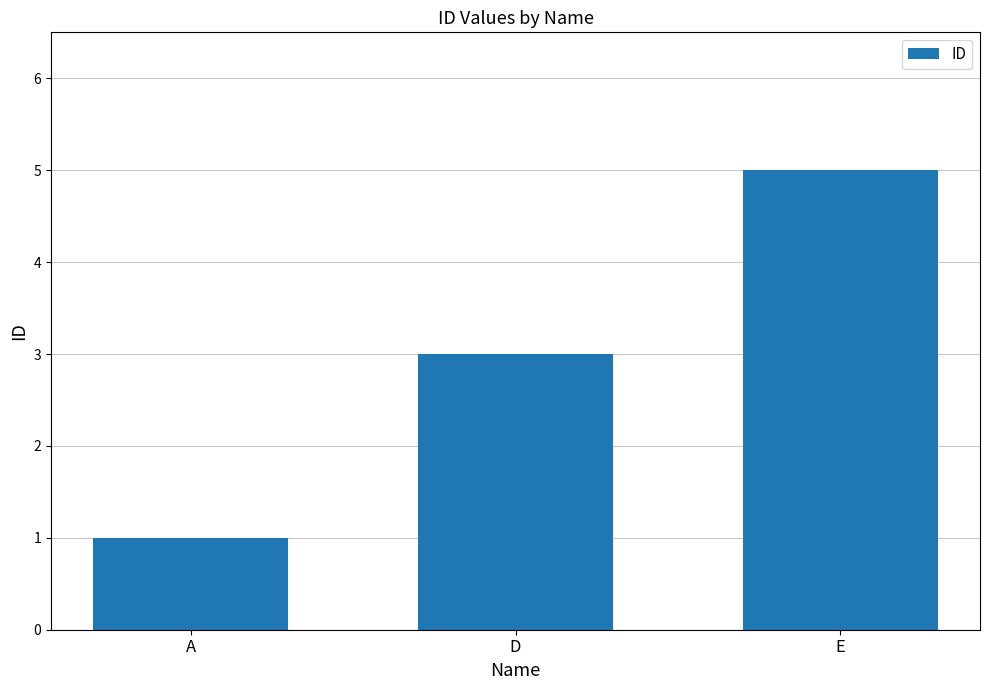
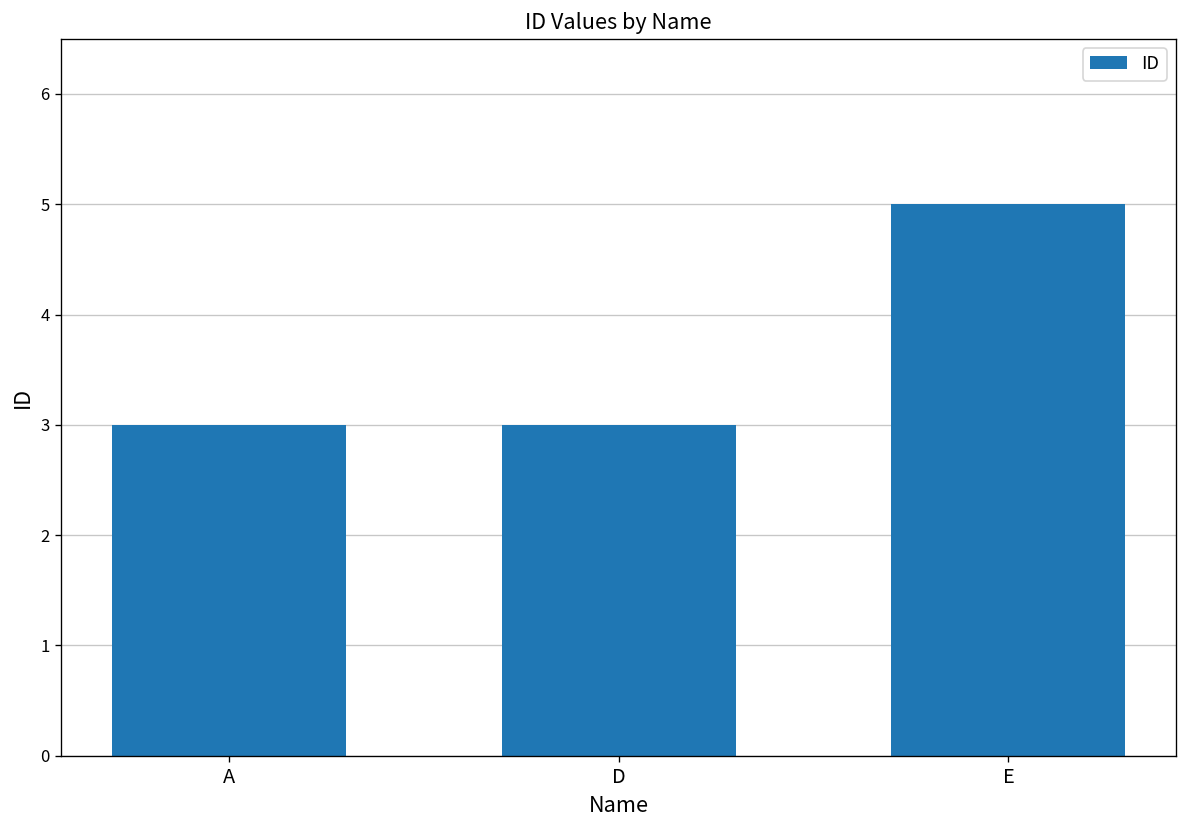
  {
-   "A": 1,
+   "A": 3,
    "D": 3,
    "E": 5
  }
